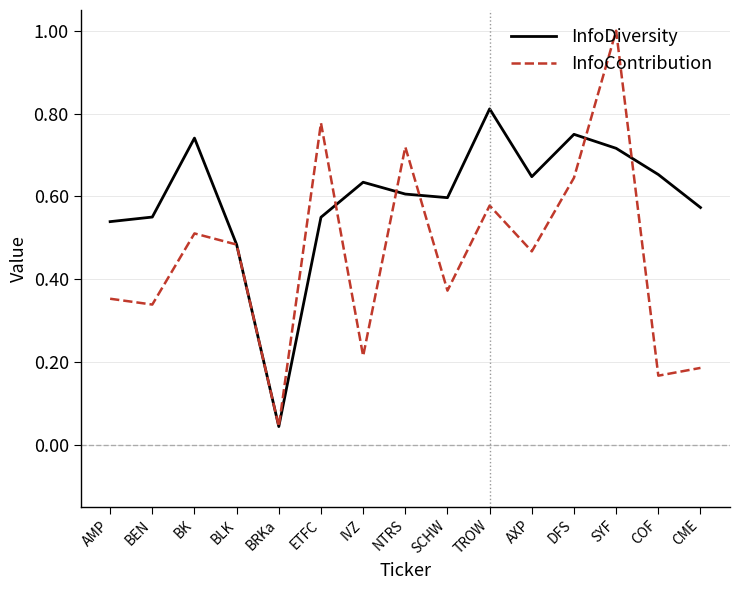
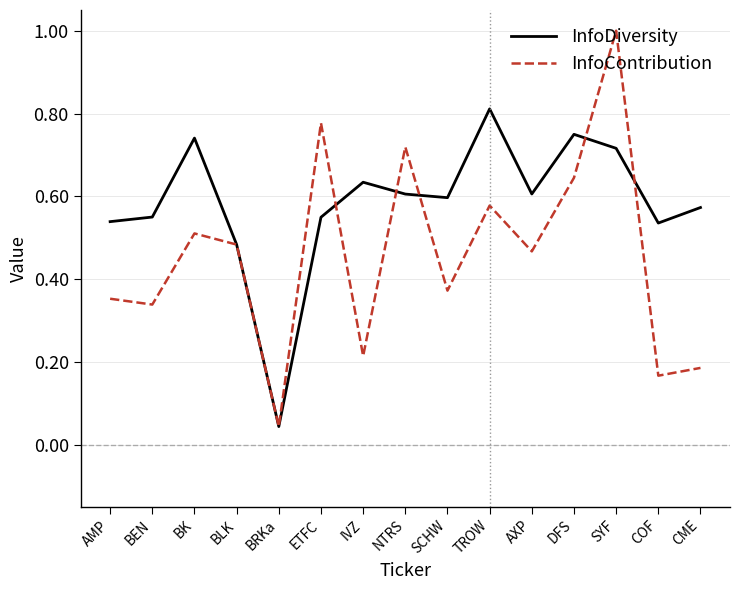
  {
    "InfoDiversity": {
      "AMP": 0.54,
      "BEN": 0.55,
      "BK": 0.74,
      "ETFC": 0.55,
      "IVZ": 0.63,
      "NTRS": 0.61,
      "SCHW": 0.60,
      "TROW": 0.81,
-     "AXP": 0.65,
+     "AXP": 0.61,
      "DFS": 0.75,
      "SYF": 0.72,
-     "COF": 0.65,
+     "COF": 0.54,
      "CME": 0.57
    },
    "InfoContribution": {
      "AMP": 0.35,
      "BEN": 0.34,
      "BK": 0.51,
      "ETFC": 0.78,
      "IVZ": 0.21,
      "NTRS": 0.72,
      "SCHW": 0.37,
      "TROW": 0.58,
      "AXP": 0.47,
      "DFS": 0.64,
      "SYF": 1.00,
      "COF": 0.17,
      "CME": 0.19
    }
  }
